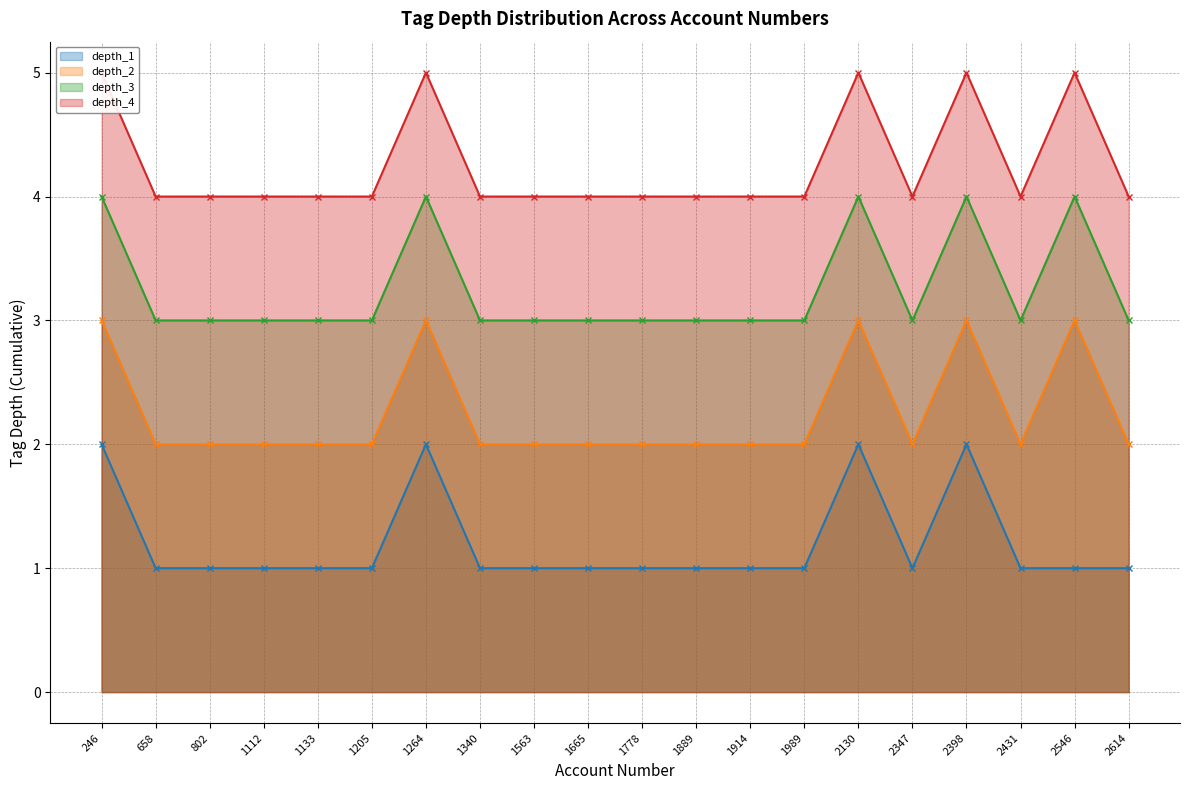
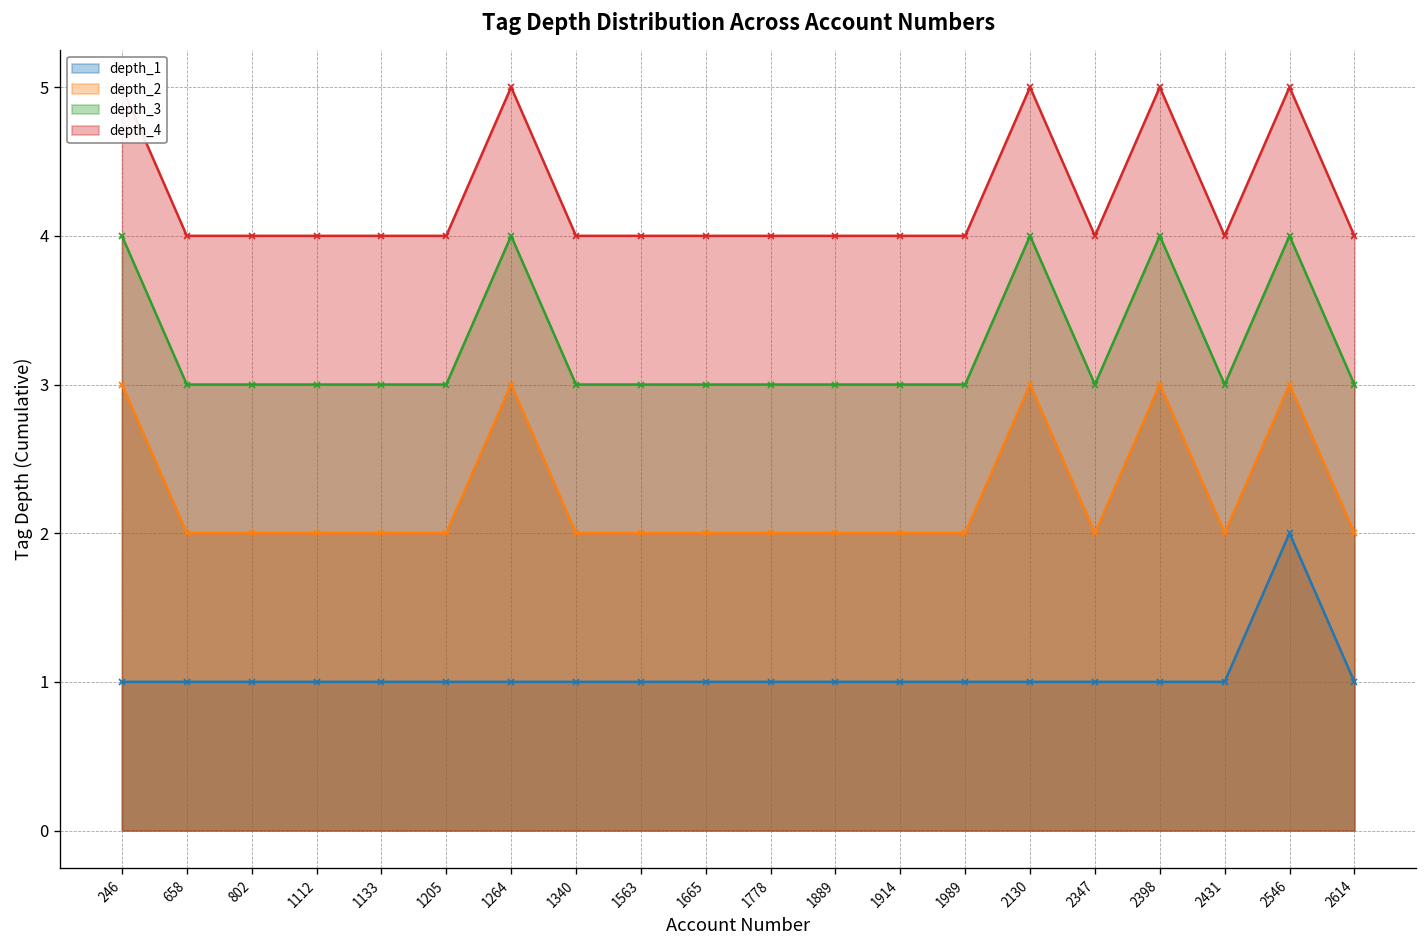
  {
    "depth_1": {
-     "246": 2,
+     "246": 1,
      "658": 1,
      "802": 1,
      "1112": 1,
      "1133": 1,
      "1205": 1,
-     "1264": 2,
+     "1264": 1,
      "1340": 1,
      "1563": 1,
      "1665": 1,
      "1778": 1,
      "1889": 1,
      "1914": 1,
      "1989": 1,
-     "2130": 2,
+     "2130": 1,
      "2347": 1,
-     "2398": 2,
+     "2398": 1,
      "2431": 1,
-     "2546": 1,
+     "2546": 2,
      "2614": 1
    },
    "depth_3": {
      "246": 4,
      "658": 3,
      "802": 3,
      "1112": 3,
      "1133": 3,
      "1205": 3,
      "1264": 4,
      "1340": 3,
      "1563": 3,
      "1665": 3,
      "1778": 3,
      "1889": 3,
      "1914": 3,
      "1989": 3,
      "2130": 4,
      "2347": 3,
      "2398": 4,
      "2431": 3,
      "2546": 4,
      "2614": 3
    }
  }
